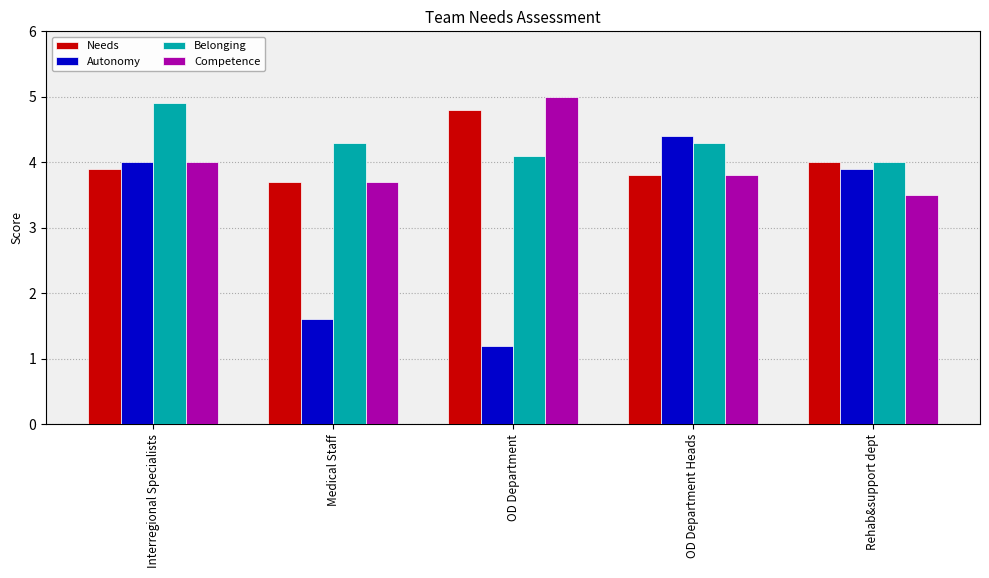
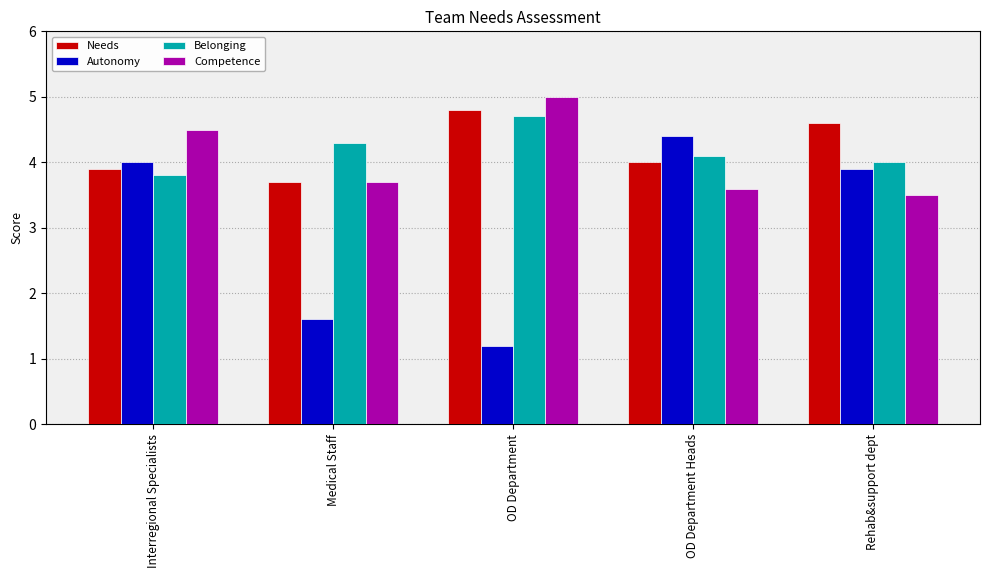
  {
    "Needs": {
      "Interregional Specialists": 3.9,
      "Medical Staff": 3.7,
      "OD Department": 4.8,
-     "OD Department Heads": 3.8,
-     "Rehab&support dept": 4.0
+     "OD Department Heads": 4.0,
+     "Rehab&support dept": 4.6
    },
    "Autonomy": {
      "Interregional Specialists": 4.0,
      "Medical Staff": 1.6,
      "OD Department": 1.2,
      "OD Department Heads": 4.4,
      "Rehab&support dept": 3.9
    },
    "Belonging": {
-     "Interregional Specialists": 4.9,
+     "Interregional Specialists": 3.8,
      "Medical Staff": 4.3,
-     "OD Department": 4.1,
-     "OD Department Heads": 4.3,
+     "OD Department": 4.7,
+     "OD Department Heads": 4.1,
      "Rehab&support dept": 4.0
    },
    "Competence": {
-     "Interregional Specialists": 4.0,
+     "Interregional Specialists": 4.5,
      "Medical Staff": 3.7,
      "OD Department": 5.0,
-     "OD Department Heads": 3.8,
+     "OD Department Heads": 3.6,
      "Rehab&support dept": 3.5
    }
  }
